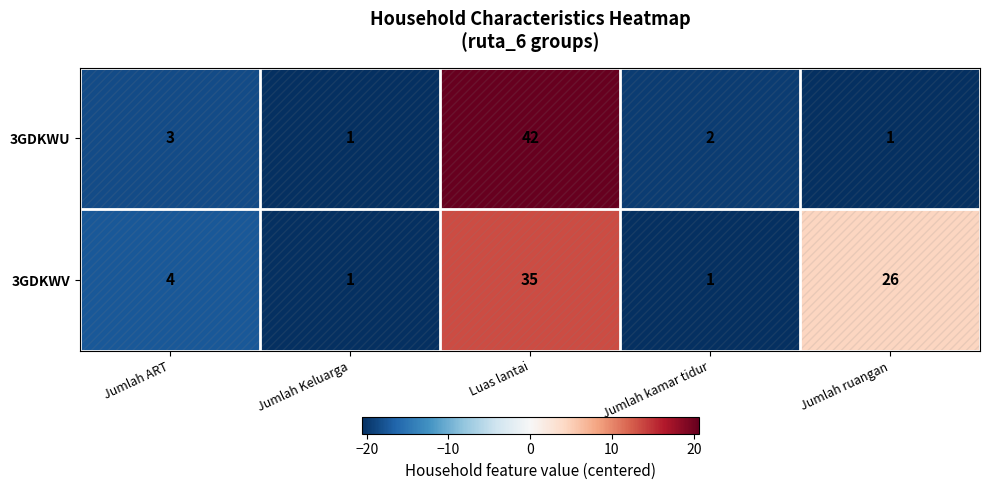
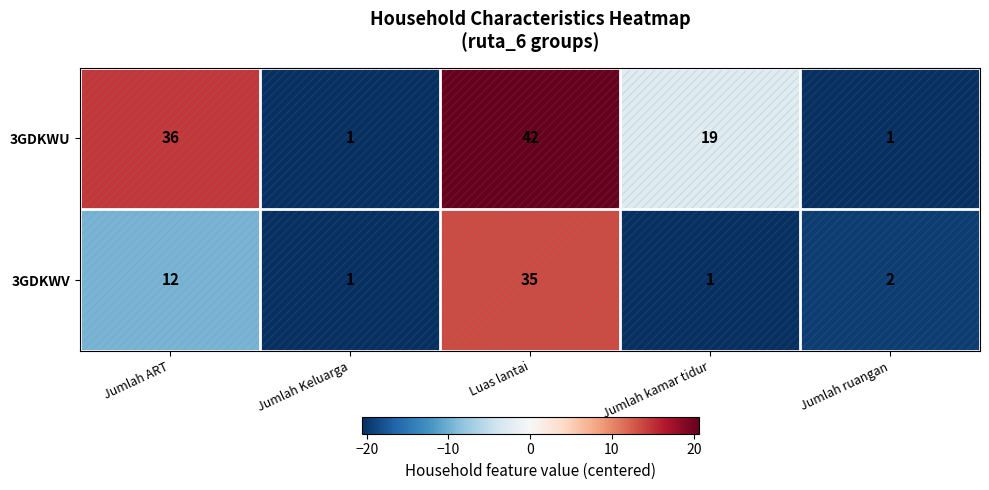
  {
    "3GDKWU": {
-     "Jumlah ART": 3,
+     "Jumlah ART": 36,
      "Jumlah Keluarga": 1,
      "Luas lantai": 42,
-     "Jumlah kamar tidur": 2,
+     "Jumlah kamar tidur": 19,
      "Jumlah ruangan": 1
    },
    "3GDKWV": {
-     "Jumlah ART": 4,
+     "Jumlah ART": 12,
      "Jumlah Keluarga": 1,
      "Luas lantai": 35,
      "Jumlah kamar tidur": 1,
-     "Jumlah ruangan": 26
+     "Jumlah ruangan": 2
    }
  }
